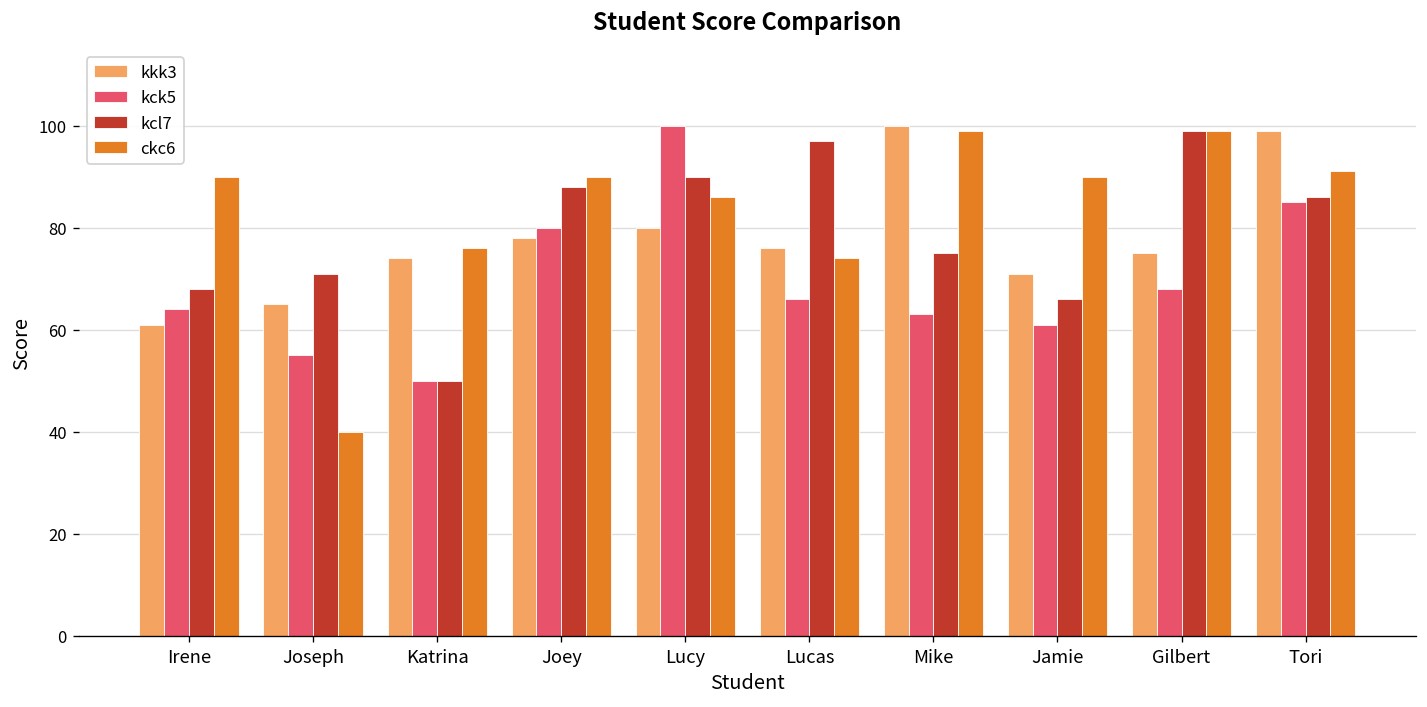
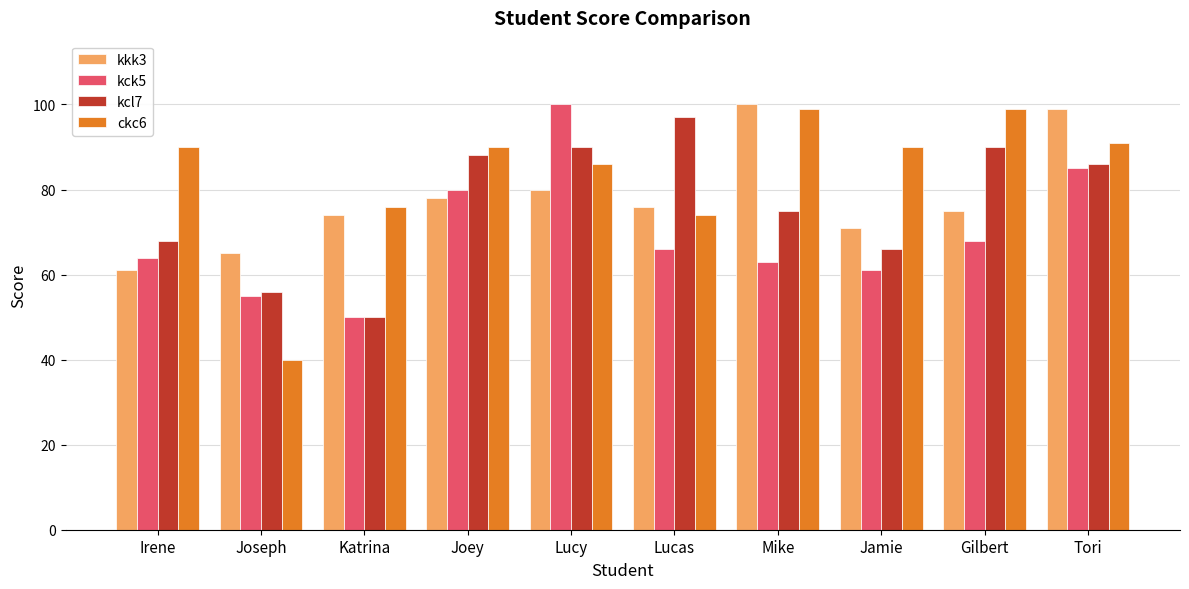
  {
    "kkk3": {
      "Irene": 61,
      "Joseph": 65,
      "Katrina": 74,
      "Joey": 78,
      "Lucy": 80,
      "Lucas": 76,
      "Mike": 100,
      "Jamie": 71,
      "Gilbert": 75,
      "Tori": 99
    },
    "kck5": {
      "Irene": 64,
      "Joseph": 55,
      "Katrina": 50,
      "Joey": 80,
      "Lucy": 100,
      "Lucas": 66,
      "Mike": 63,
      "Jamie": 61,
      "Gilbert": 68,
      "Tori": 85
    },
    "kcl7": {
      "Irene": 68,
-     "Joseph": 71,
+     "Joseph": 56,
      "Katrina": 50,
      "Joey": 88,
      "Lucy": 90,
      "Lucas": 97,
      "Mike": 75,
      "Jamie": 66,
-     "Gilbert": 99,
+     "Gilbert": 90,
      "Tori": 86
    },
    "ckc6": {
      "Irene": 90,
      "Joseph": 40,
      "Katrina": 76,
      "Joey": 90,
      "Lucy": 86,
      "Lucas": 74,
      "Mike": 99,
      "Jamie": 90,
      "Gilbert": 99,
      "Tori": 91
    }
  }
